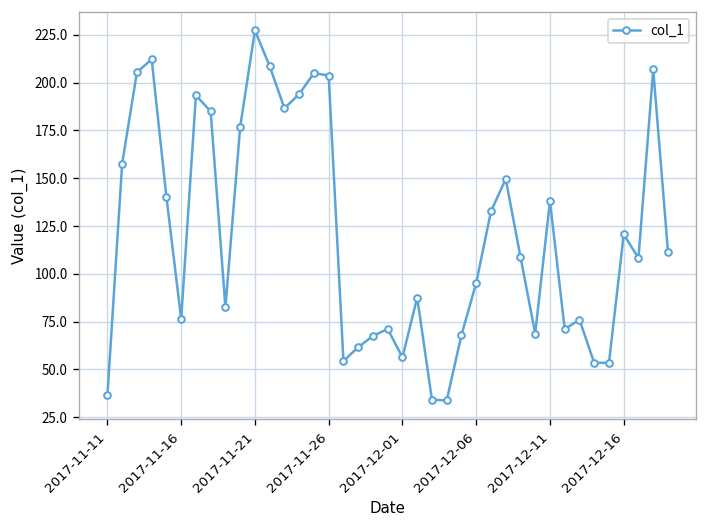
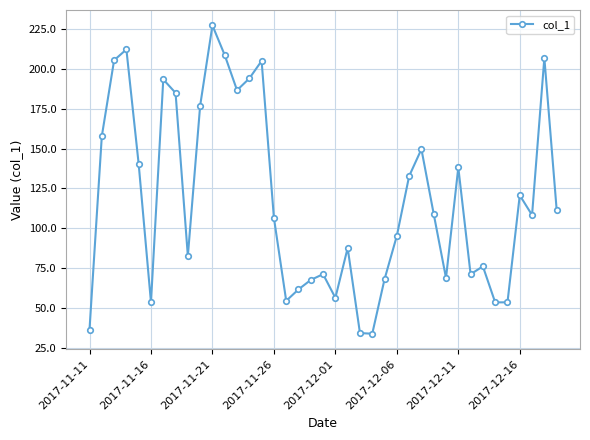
  {
    "2017-11-11": 36,
-   "2017-11-16": 76,
+   "2017-11-16": 53,
    "2017-11-21": 227,
-   "2017-11-26": 204,
+   "2017-11-26": 107,
    "2017-12-01": 56,
    "2017-12-06": 95,
    "2017-12-11": 138,
    "2017-12-16": 121
  }
